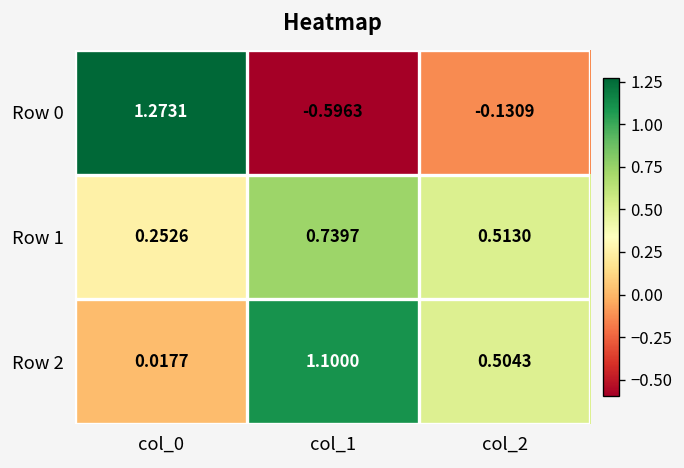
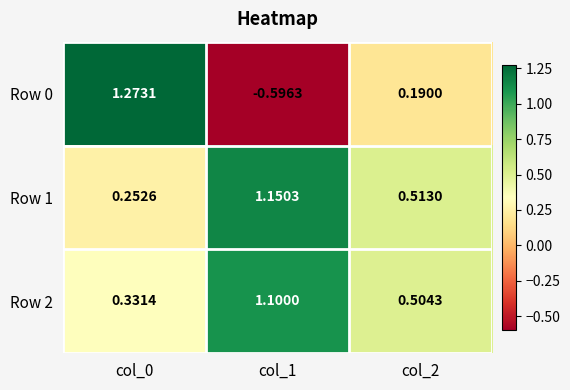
  {
    "Row 0": {
      "col_0": 1.2731,
      "col_1": -0.5963,
-     "col_2": -0.1309
+     "col_2": 0.1900
    },
    "Row 1": {
      "col_0": 0.2526,
-     "col_1": 0.7397,
+     "col_1": 1.1503,
      "col_2": 0.5130
    },
    "Row 2": {
-     "col_0": 0.0177,
+     "col_0": 0.3314,
      "col_1": 1.1000,
      "col_2": 0.5043
    }
  }
